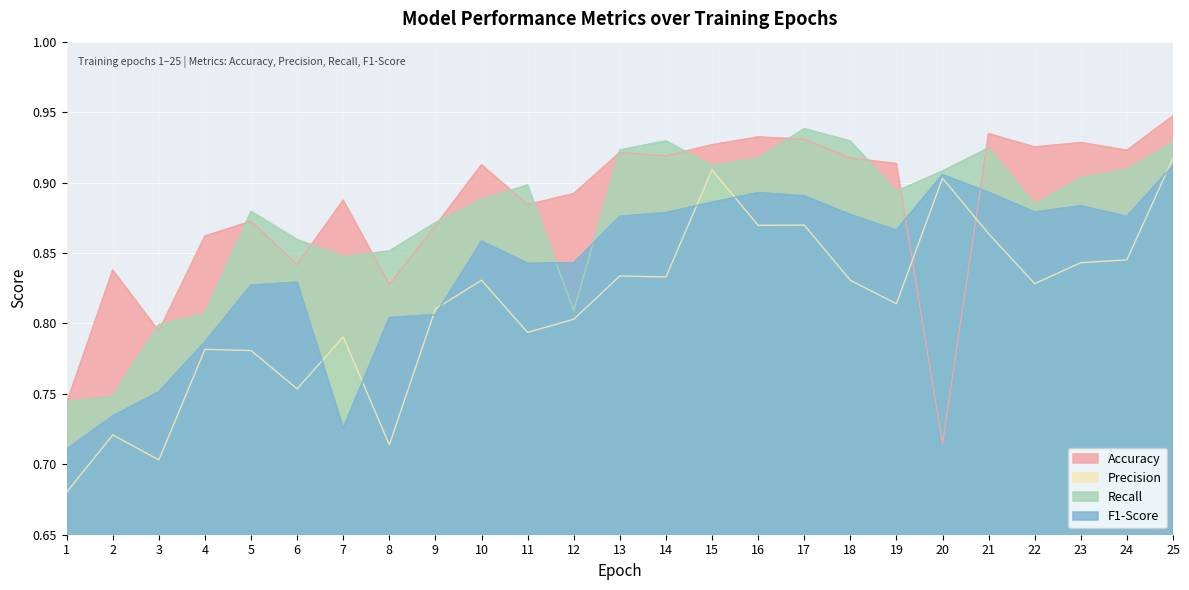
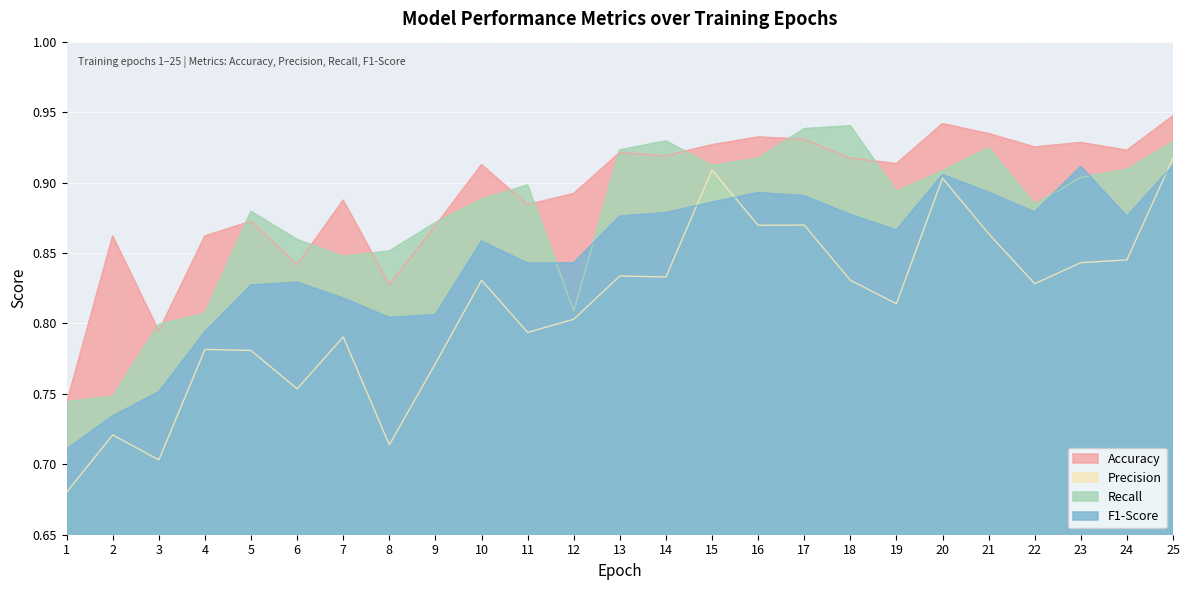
  {
    "Accuracy": {
-     "2": 0.838,
+     "2": 0.862,
      "3": 0.794,
      "4": 0.862,
      "5": 0.872,
      "6": 0.842,
      "7": 0.887,
      "8": 0.828,
      "9": 0.869,
      "10": 0.913,
      "11": 0.884,
      "12": 0.892,
      "13": 0.921,
      "14": 0.919,
      "15": 0.927,
      "16": 0.932,
      "17": 0.931,
      "18": 0.917,
      "19": 0.913,
-     "20": 0.715,
+     "20": 0.942,
      "21": 0.935,
      "22": 0.925,
      "23": 0.928,
      "24": 0.923,
      "25": 0.947
    },
    "Precision": {
      "1": 0.680,
      "2": 0.721,
      "3": 0.703,
      "4": 0.782,
      "5": 0.781,
      "6": 0.754,
      "7": 0.790,
      "8": 0.714,
-     "9": 0.810,
+     "9": 0.772,
      "10": 0.831,
      "11": 0.794,
      "12": 0.803,
      "13": 0.834,
      "14": 0.833,
      "15": 0.909,
      "16": 0.870,
      "17": 0.870,
      "18": 0.831,
      "19": 0.814,
      "20": 0.903,
      "21": 0.864,
      "22": 0.828,
      "23": 0.843,
      "24": 0.845,
      "25": 0.917
    },
    "Recall": {
      "2": 0.748,
      "3": 0.799,
      "4": 0.807,
      "5": 0.880,
      "6": 0.860,
      "7": 0.847,
      "8": 0.851,
      "9": 0.871,
      "10": 0.888,
      "11": 0.898,
      "12": 0.809,
      "13": 0.923,
      "14": 0.930,
      "15": 0.912,
      "16": 0.917,
      "17": 0.938,
-     "18": 0.929,
+     "18": 0.940,
      "19": 0.894,
      "20": 0.908,
      "21": 0.925,
      "22": 0.885,
      "23": 0.904,
      "24": 0.909,
      "25": 0.929
    },
    "F1-Score": {
      "1": 0.711,
      "2": 0.734,
      "3": 0.751,
-     "4": 0.787,
+     "4": 0.794,
      "5": 0.827,
      "6": 0.829,
-     "7": 0.726,
+     "7": 0.818,
      "8": 0.804,
      "9": 0.806,
      "10": 0.858,
      "11": 0.843,
      "12": 0.843,
      "13": 0.876,
      "14": 0.879,
      "15": 0.886,
      "16": 0.893,
      "17": 0.891,
      "18": 0.877,
      "19": 0.866,
      "20": 0.906,
      "21": 0.893,
      "22": 0.879,
-     "23": 0.883,
+     "23": 0.911,
      "24": 0.876,
      "25": 0.912
    }
  }
